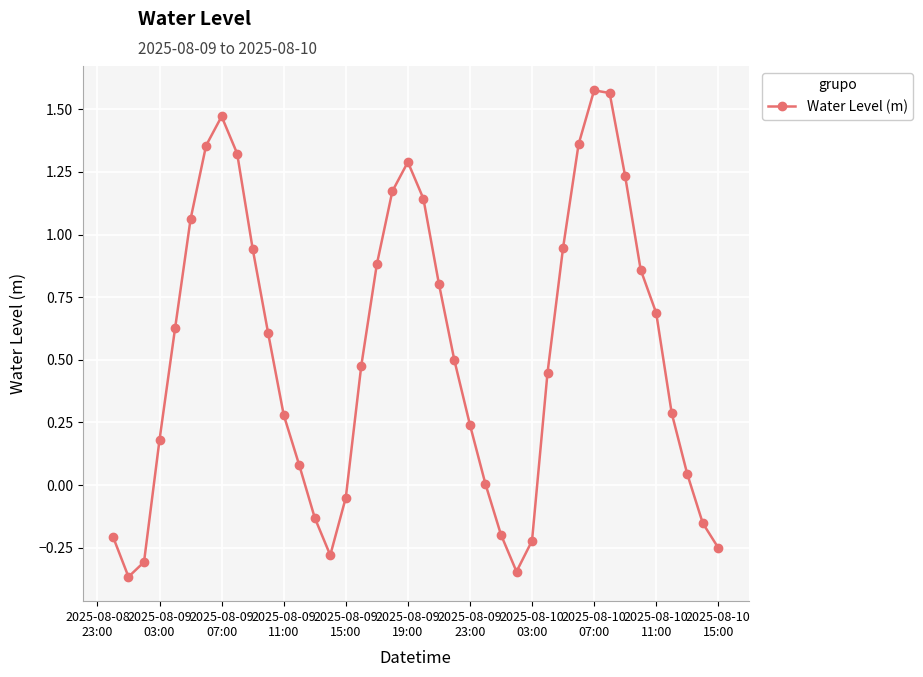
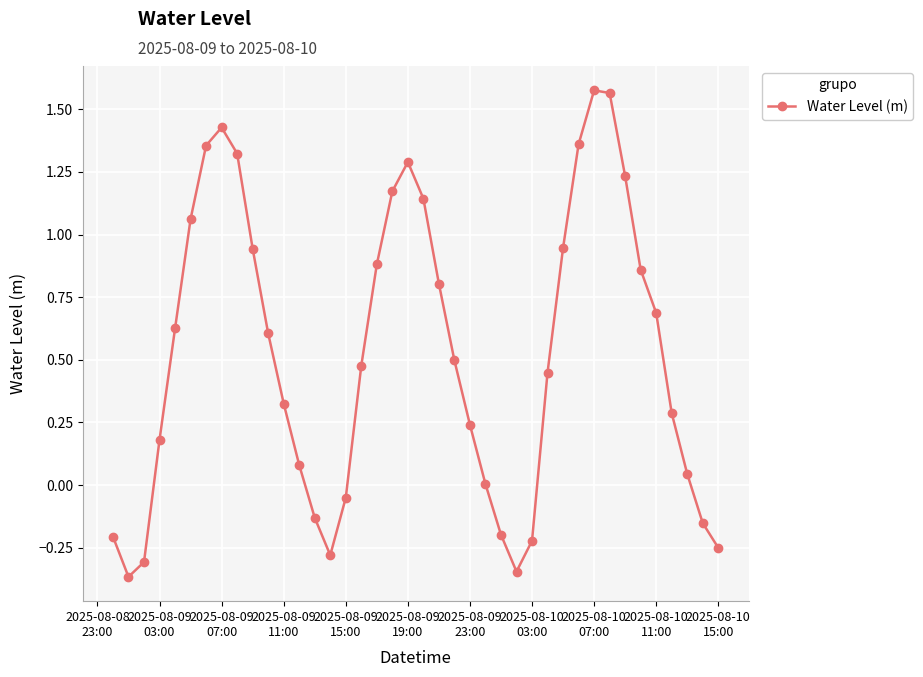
  {
    "2025-08-09 03:00": 0.18,
-   "2025-08-09 07:00": 1.47,
-   "2025-08-09 11:00": 0.28,
+   "2025-08-09 07:00": 1.43,
+   "2025-08-09 11:00": 0.33,
    "2025-08-09 15:00": -0.05,
    "2025-08-09 19:00": 1.29,
    "2025-08-09 23:00": 0.24,
    "2025-08-10 03:00": -0.22,
    "2025-08-10 07:00": 1.58,
    "2025-08-10 11:00": 0.69,
    "2025-08-10 15:00": -0.25
  }
